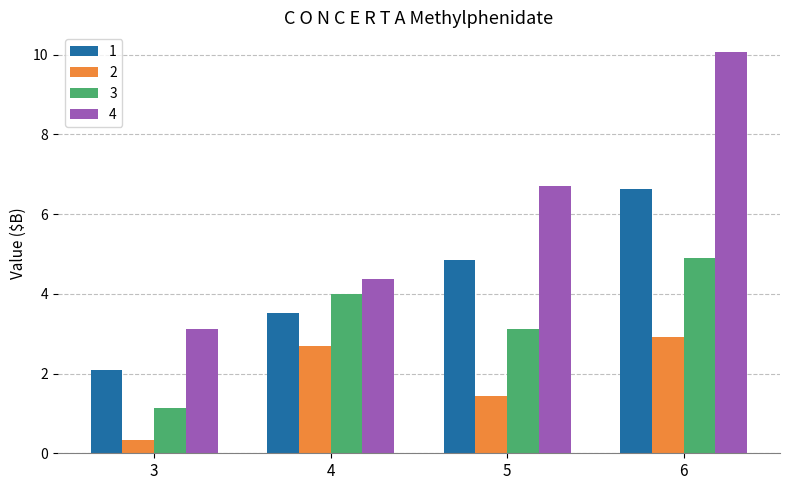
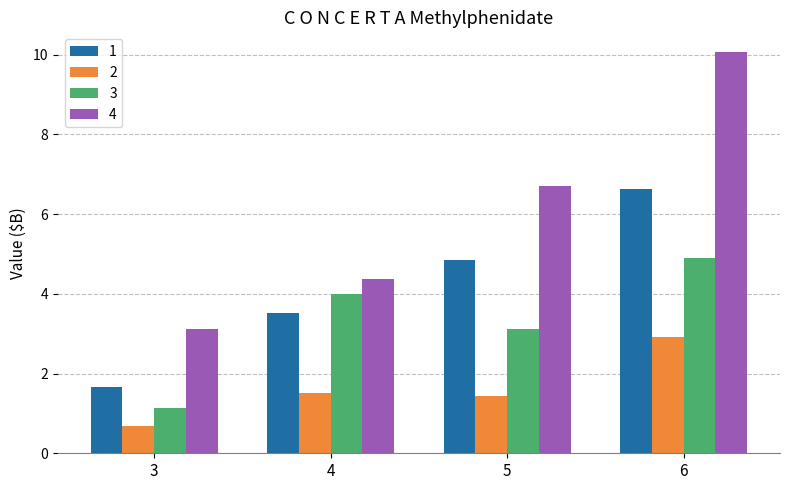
  {
    "1": {
-     "3": 2.1,
+     "3": 1.7,
      "4": 3.5,
      "5": 4.8,
      "6": 6.6
    },
    "2": {
-     "3": 0.3,
-     "4": 2.7,
+     "3": 0.7,
+     "4": 1.5,
      "5": 1.4,
      "6": 2.9
    },
    "3": {
      "3": 1.1,
      "4": 4.0,
      "5": 3.1,
      "6": 4.9
    },
    "4": {
      "3": 3.1,
      "4": 4.4,
      "5": 6.7,
      "6": 10.1
    }
  }
